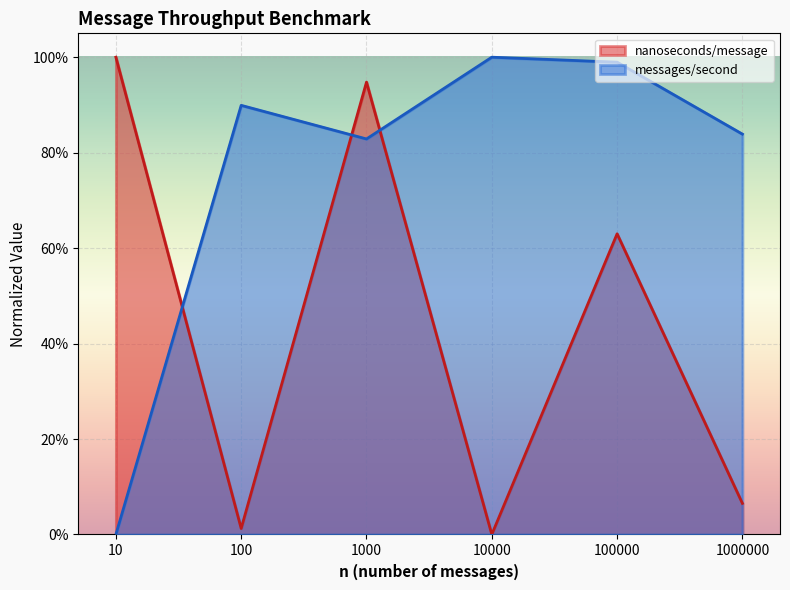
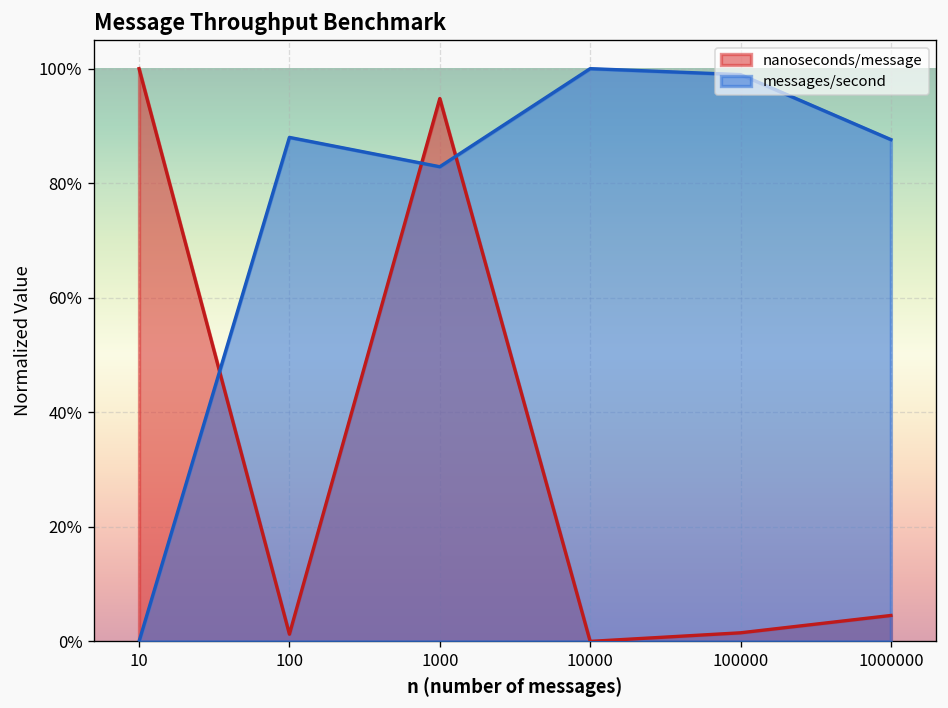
  {
    "nanoseconds/message": {
      "10": "100%",
      "100": "1%",
      "1000": "95%",
      "10000": "0%",
-     "100000": "63%",
-     "1000000": "7%"
+     "100000": "1%",
+     "1000000": "5%"
    },
    "messages/second": {
      "10": "0%",
-     "100": "90%",
+     "100": "88%",
      "1000": "83%",
      "10000": "100%",
-     "1000000": "84%"
+     "1000000": "88%"
    }
  }
